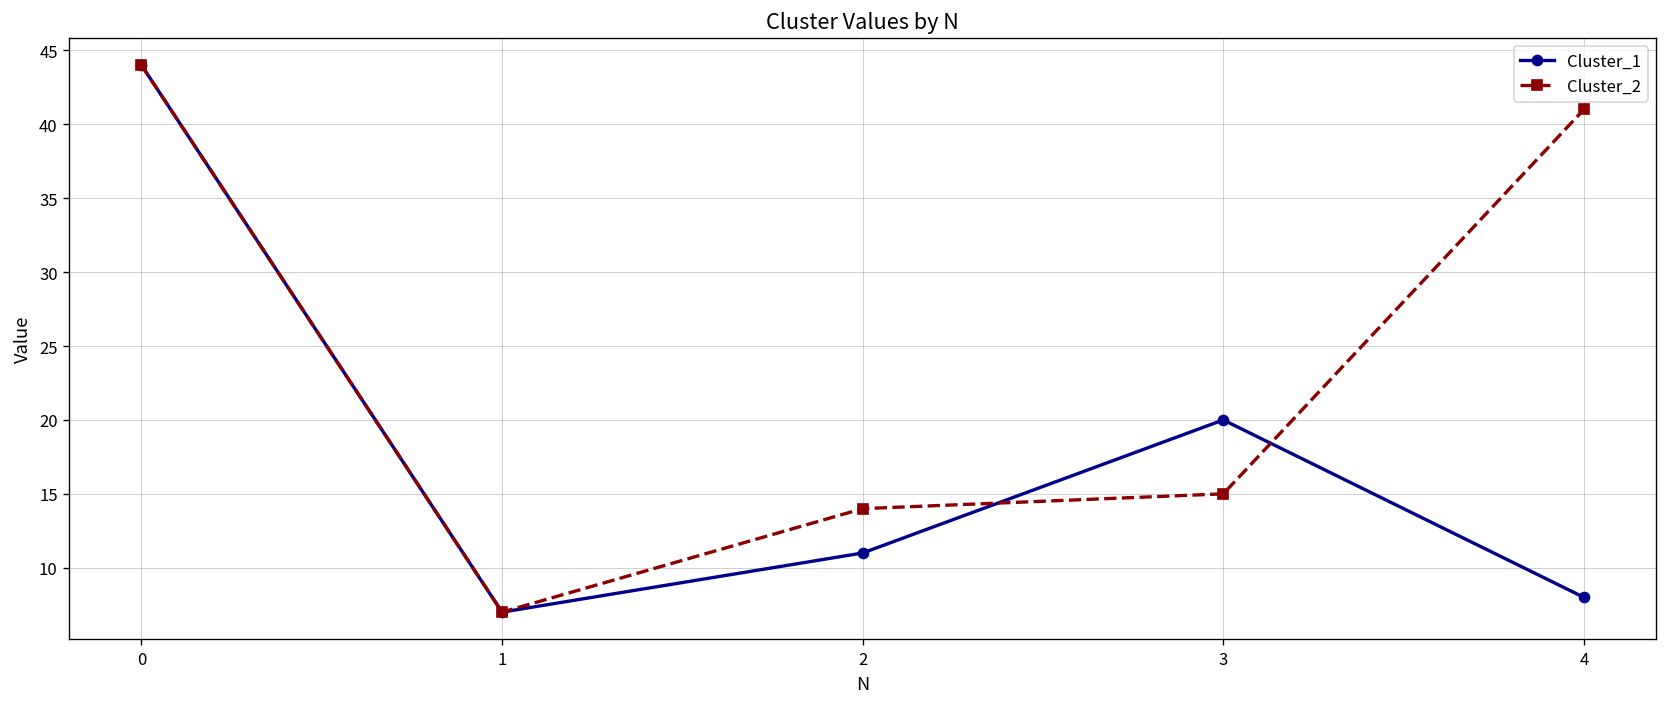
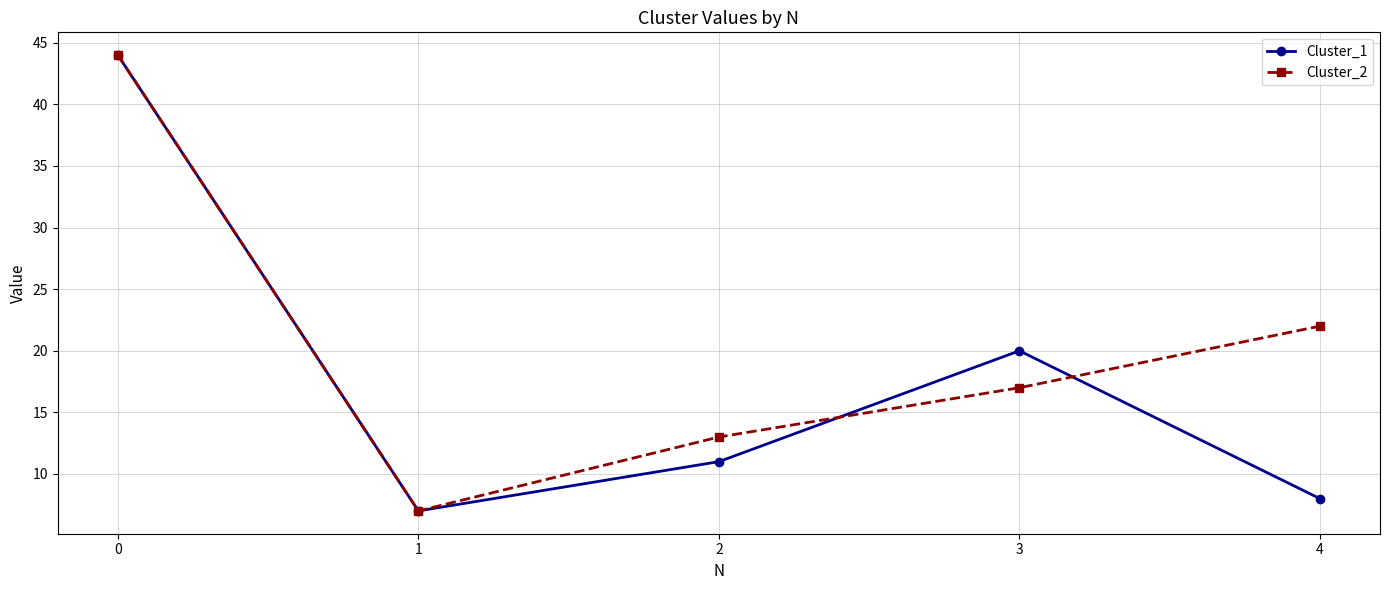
  {
    "Cluster_1": {
      "2": 11,
      "3": 20,
      "4": 8
    },
    "Cluster_2": {
-     "2": 14,
-     "3": 15,
-     "4": 41
+     "2": 13,
+     "3": 17,
+     "4": 22
    }
  }
